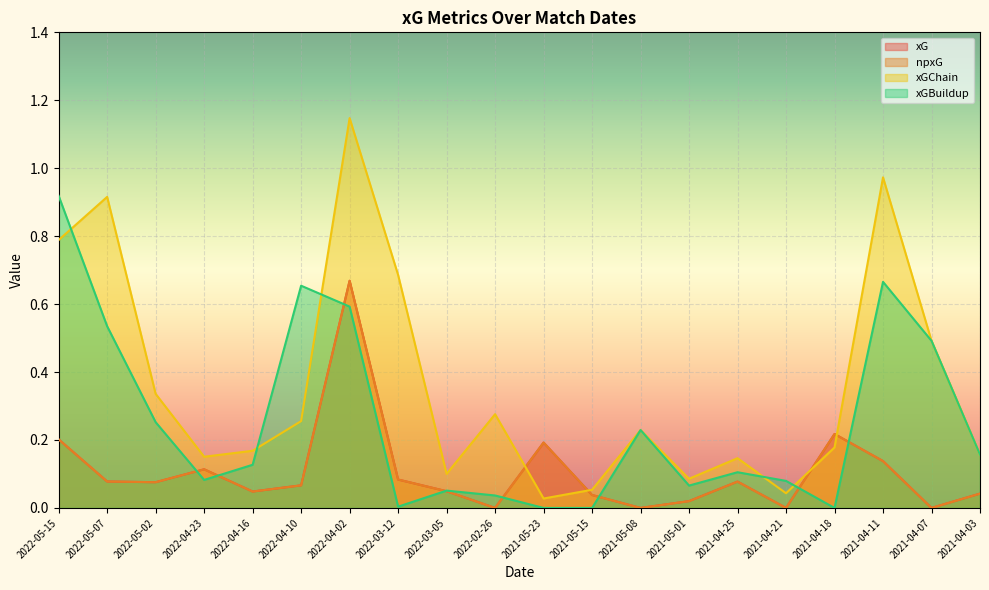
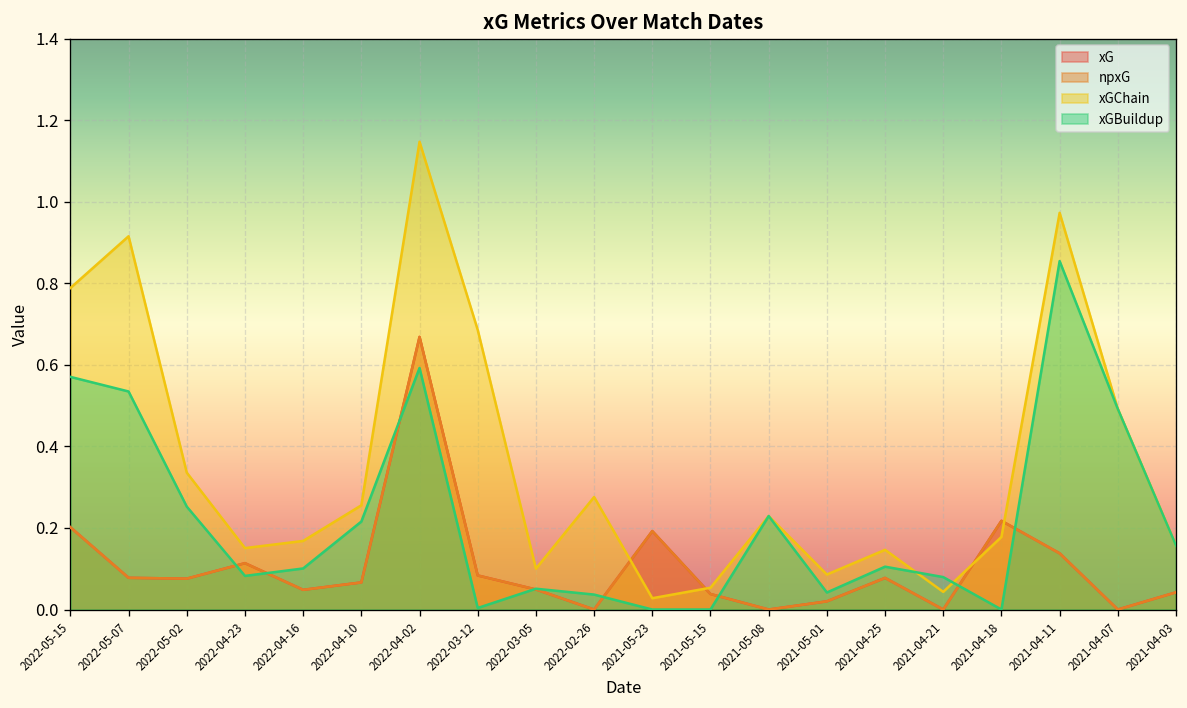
  {
    "xGBuildup": {
-     "2022-05-15": 0.92,
+     "2022-05-15": 0.57,
      "2022-05-07": 0.53,
      "2022-05-02": 0.25,
      "2022-04-23": 0.08,
-     "2022-04-16": 0.13,
-     "2022-04-10": 0.65,
+     "2022-04-16": 0.10,
+     "2022-04-10": 0.22,
      "2022-04-02": 0.59,
      "2022-03-12": 0.00,
      "2022-02-26": 0.04,
      "2021-05-23": 0.00,
      "2021-05-15": 0.00,
-     "2021-05-01": 0.07,
+     "2021-05-01": 0.04,
      "2021-04-25": 0.11,
      "2021-04-21": 0.08,
      "2021-04-18": 0.00,
-     "2021-04-11": 0.67
+     "2021-04-11": 0.85
    }
  }
